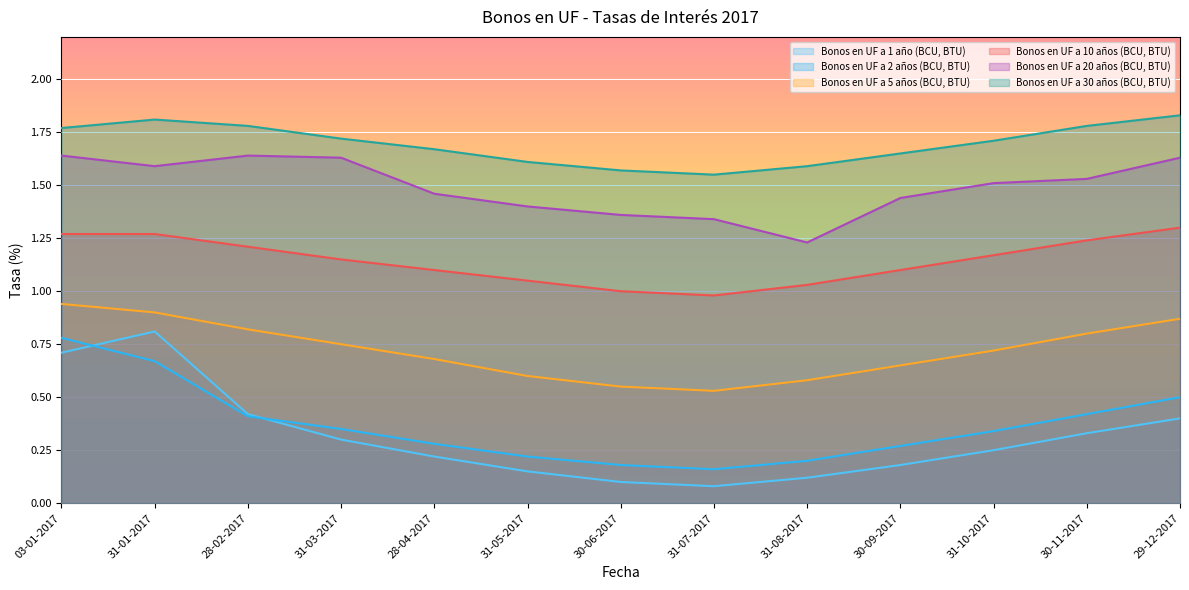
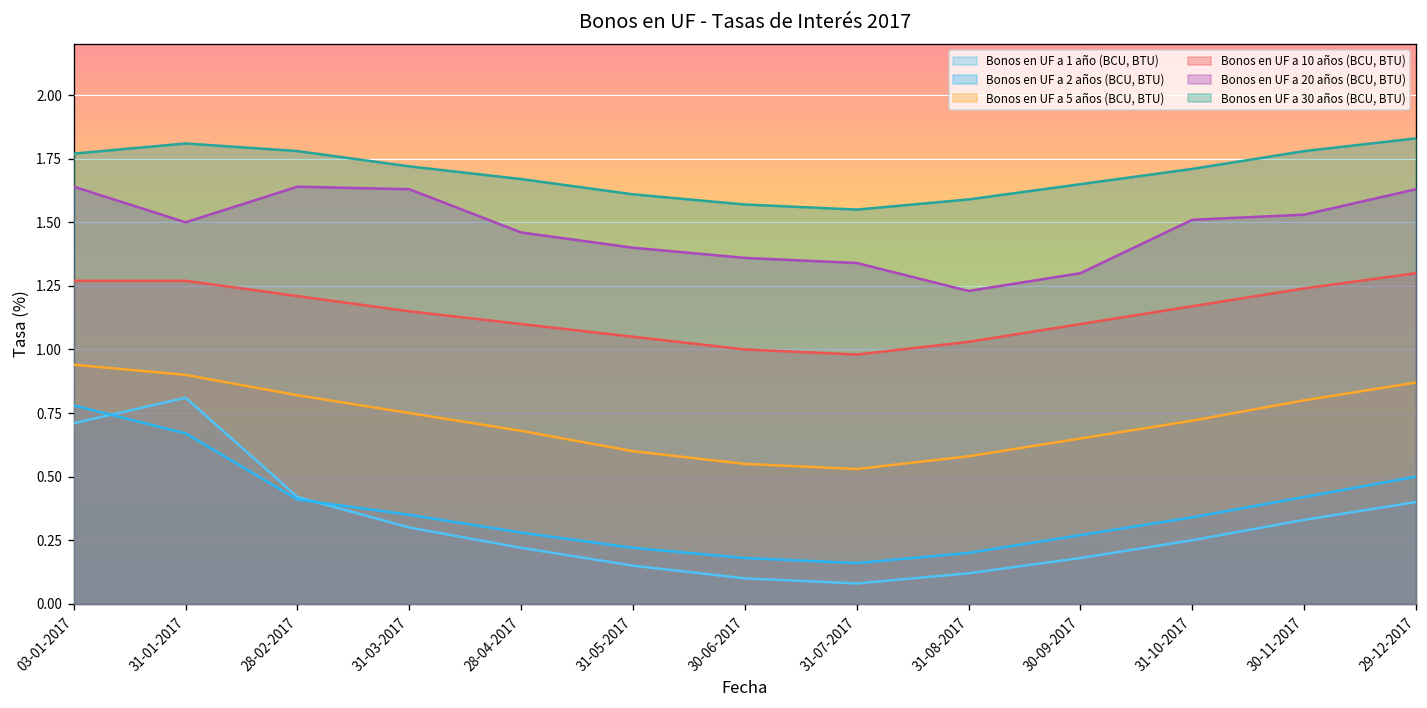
  {
    "Bonos en UF a 20 años (BCU, BTU)": {
      "03-01-2017": 1.64,
-     "31-01-2017": 1.59,
+     "31-01-2017": 1.50,
      "28-02-2017": 1.64,
      "31-03-2017": 1.63,
      "28-04-2017": 1.46,
      "31-05-2017": 1.40,
      "30-06-2017": 1.36,
      "31-07-2017": 1.34,
      "31-08-2017": 1.23,
-     "30-09-2017": 1.44,
+     "30-09-2017": 1.30,
      "31-10-2017": 1.51,
      "30-11-2017": 1.53,
      "29-12-2017": 1.63
    }
  }
